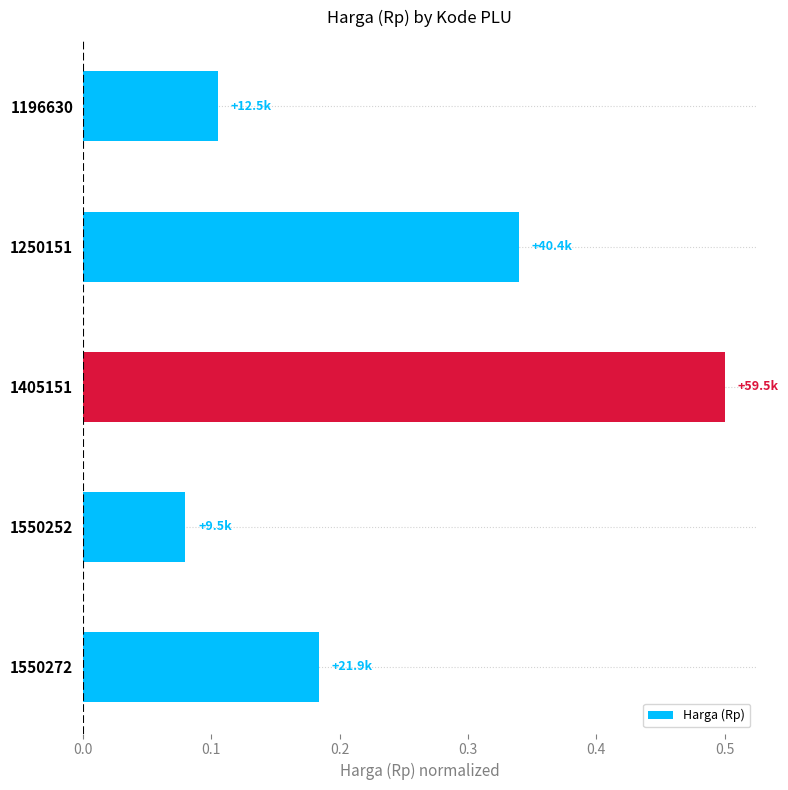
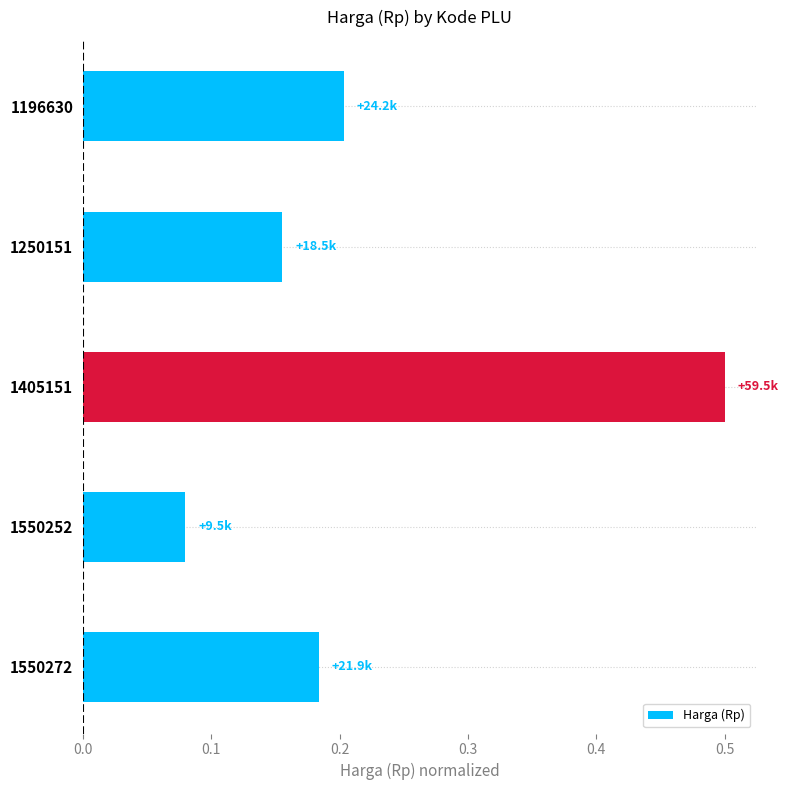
  {
-   "1196630": "+12.5k",
-   "1250151": "+40.4k"
+   "1196630": "+24.2k",
+   "1250151": "+18.5k"
  }
